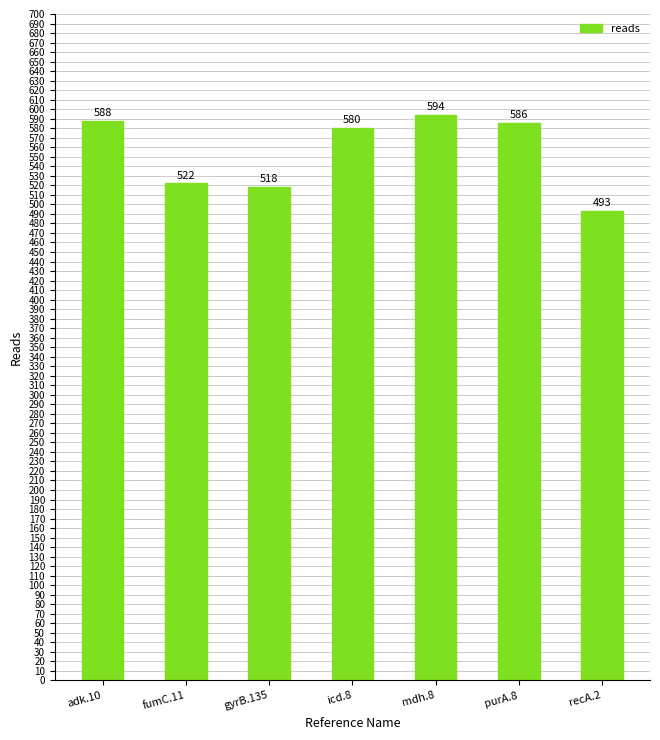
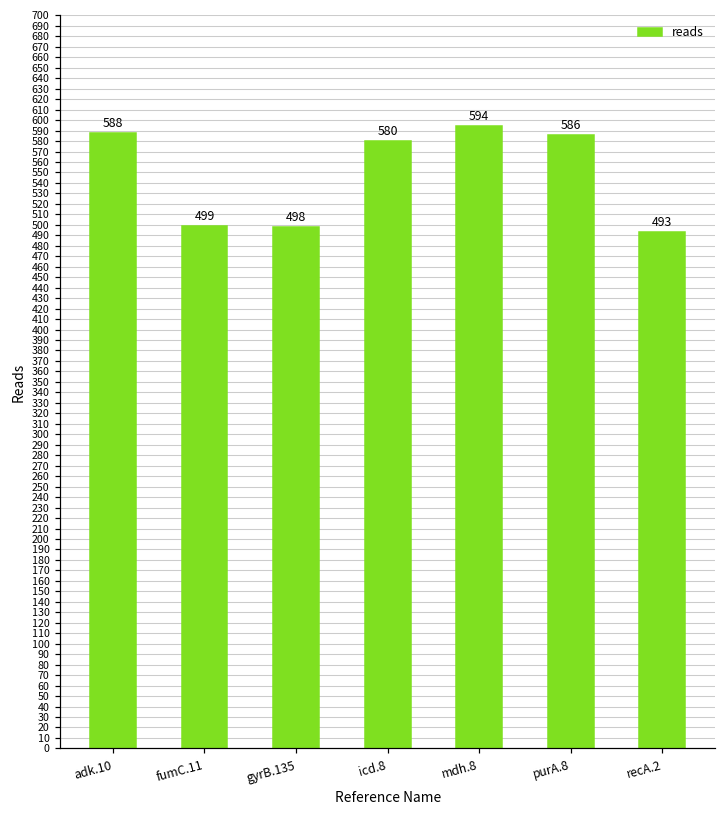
  {
    "adk.10": 588,
-   "fumC.11": 522,
-   "gyrB.135": 518,
+   "fumC.11": 499,
+   "gyrB.135": 498,
    "icd.8": 580,
    "mdh.8": 594,
    "purA.8": 586,
    "recA.2": 493
  }
